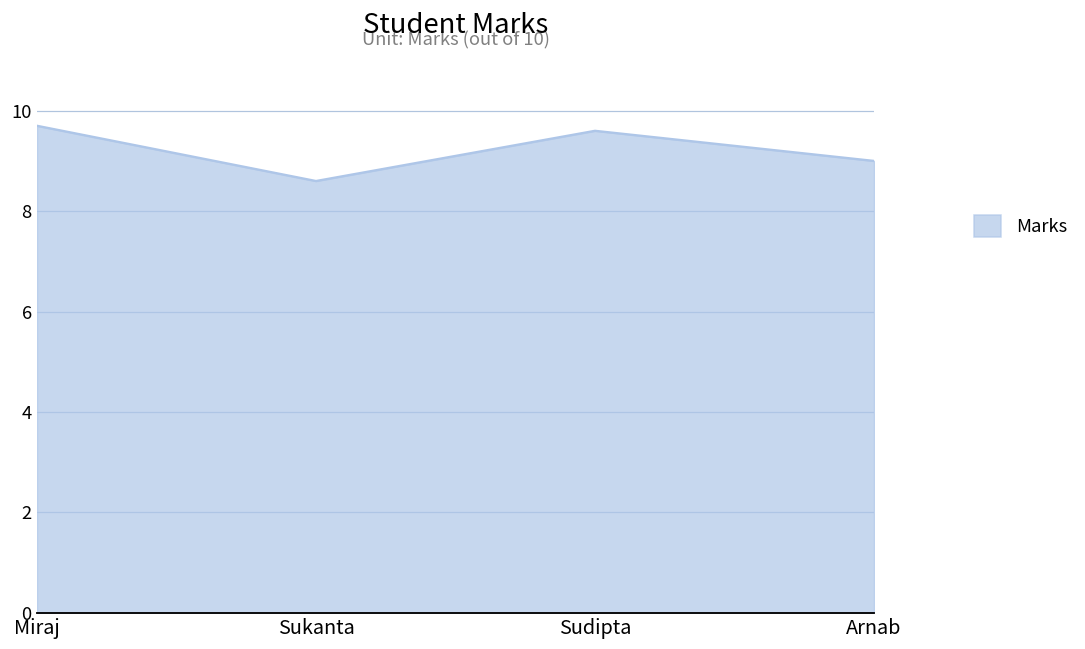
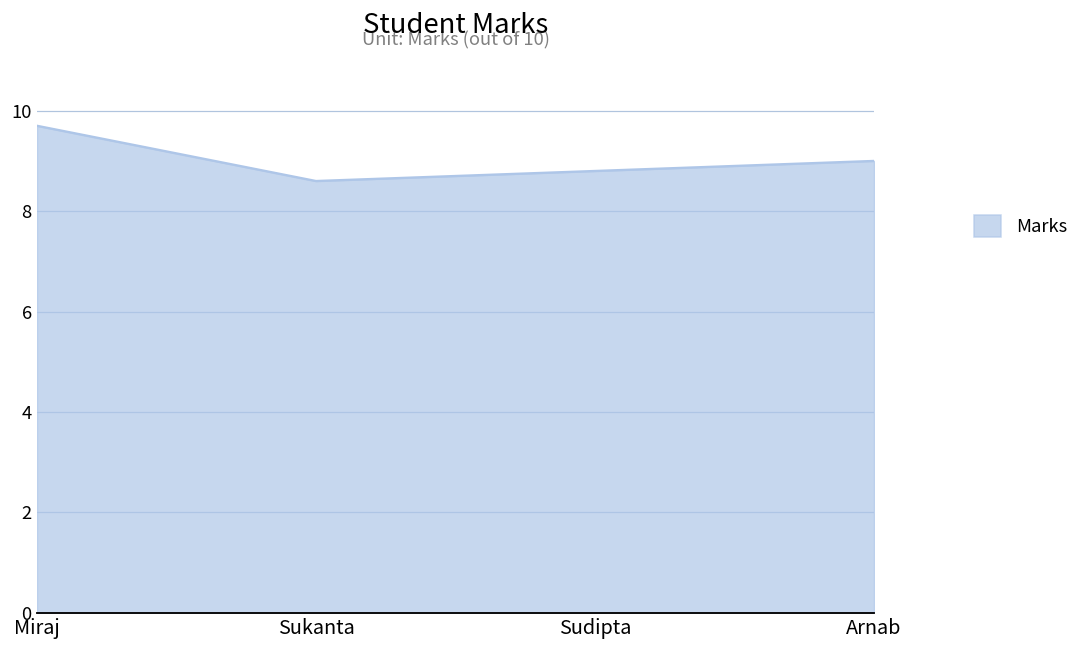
  {
    "Miraj": 9.7,
    "Sukanta": 8.6,
-   "Sudipta": 9.6,
+   "Sudipta": 8.8,
    "Arnab": 9.0
  }
